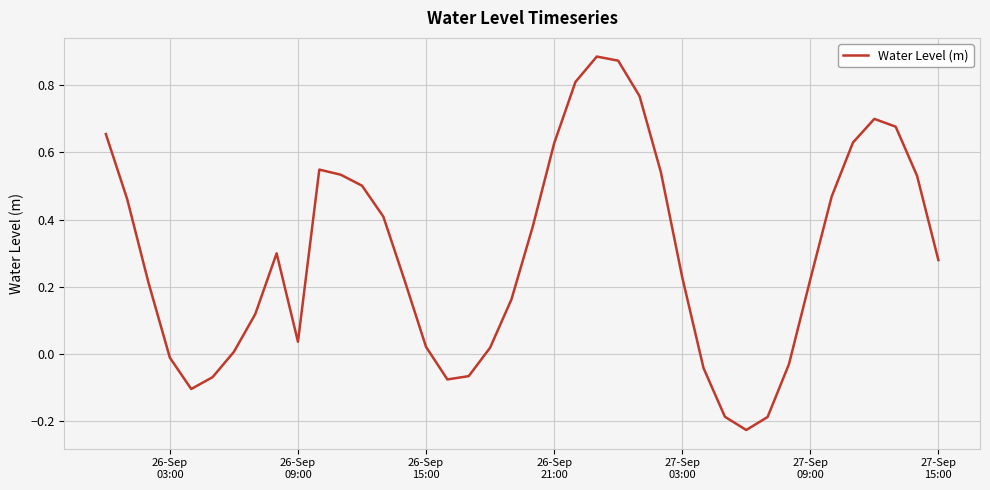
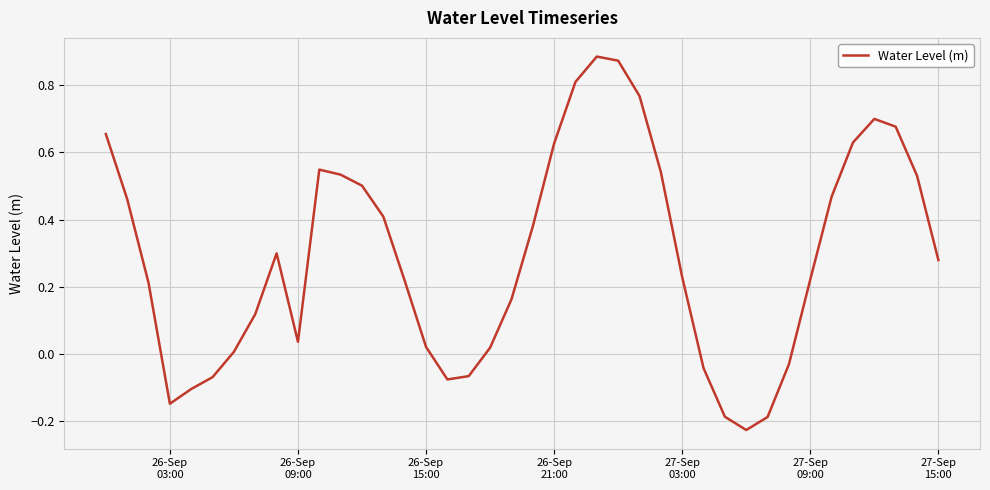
  {
-   "26-Sep 03:00": -0.01,
+   "26-Sep 03:00": -0.15,
    "26-Sep 09:00": 0.04,
    "26-Sep 15:00": 0.02,
    "26-Sep 21:00": 0.63,
    "27-Sep 03:00": 0.23,
    "27-Sep 09:00": 0.22,
    "27-Sep 15:00": 0.28
  }
